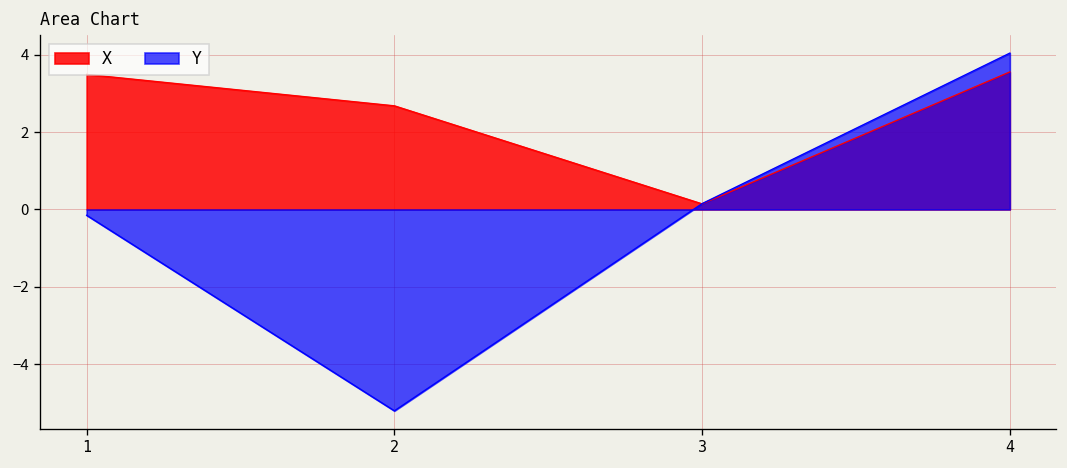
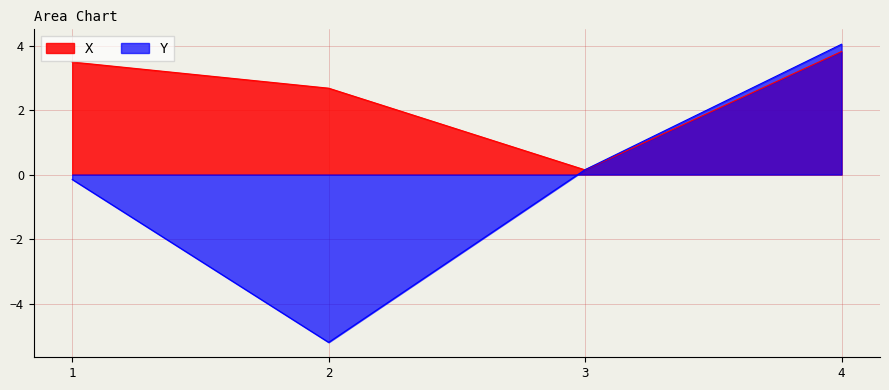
  {
    "X": {
      "1": 3.5,
      "2": 2.7,
-     "4": 3.6
+     "4": 3.8
    }
  }
